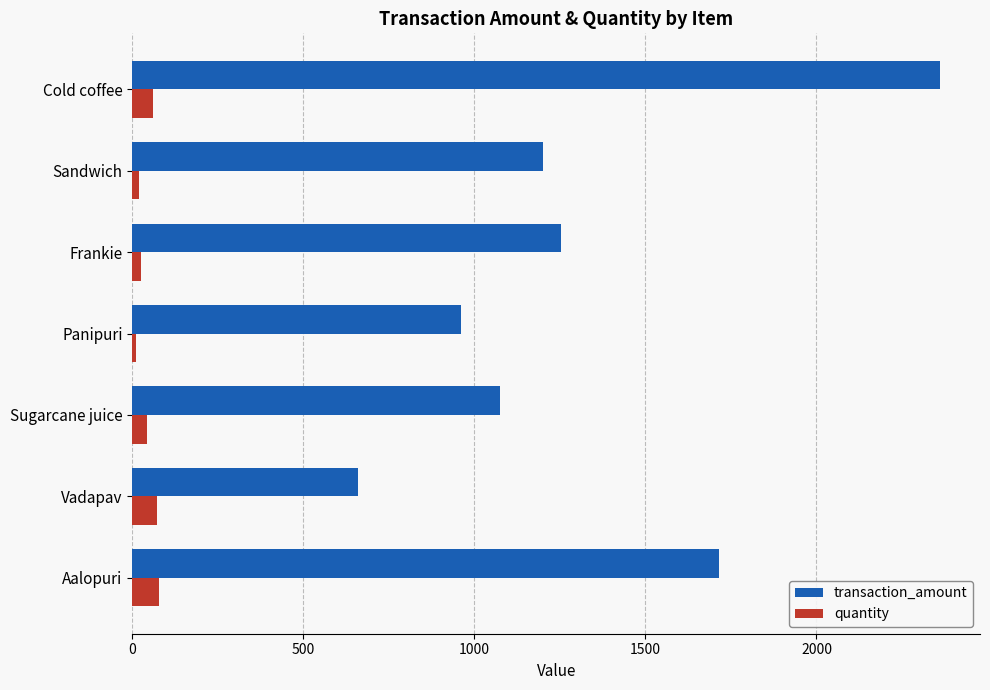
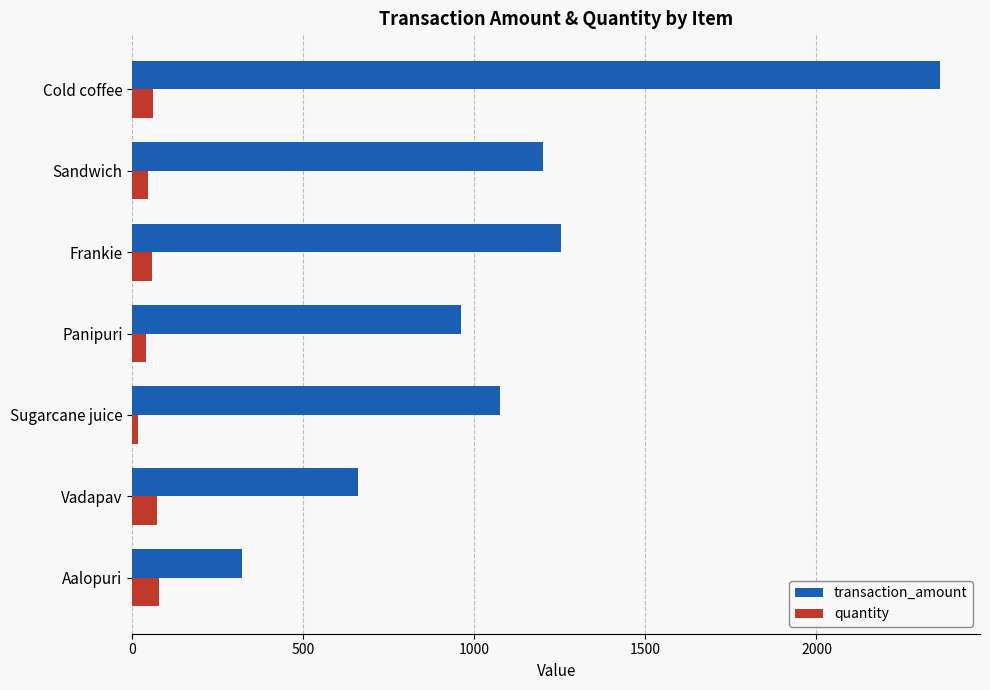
  {
    "transaction_amount": {
      "Cold coffee": 2360,
      "Sandwich": 1200,
      "Frankie": 1250,
      "Panipuri": 960,
      "Sugarcane juice": 1080,
      "Vadapav": 660,
-     "Aalopuri": 1720
+     "Aalopuri": 320
    },
    "quantity": {
      "Cold coffee": 60,
-     "Sandwich": 20,
-     "Frankie": 30,
-     "Panipuri": 10,
-     "Sugarcane juice": 40,
+     "Sandwich": 50,
+     "Frankie": 60,
+     "Panipuri": 40,
+     "Sugarcane juice": 20,
      "Vadapav": 70,
      "Aalopuri": 80
    }
  }
